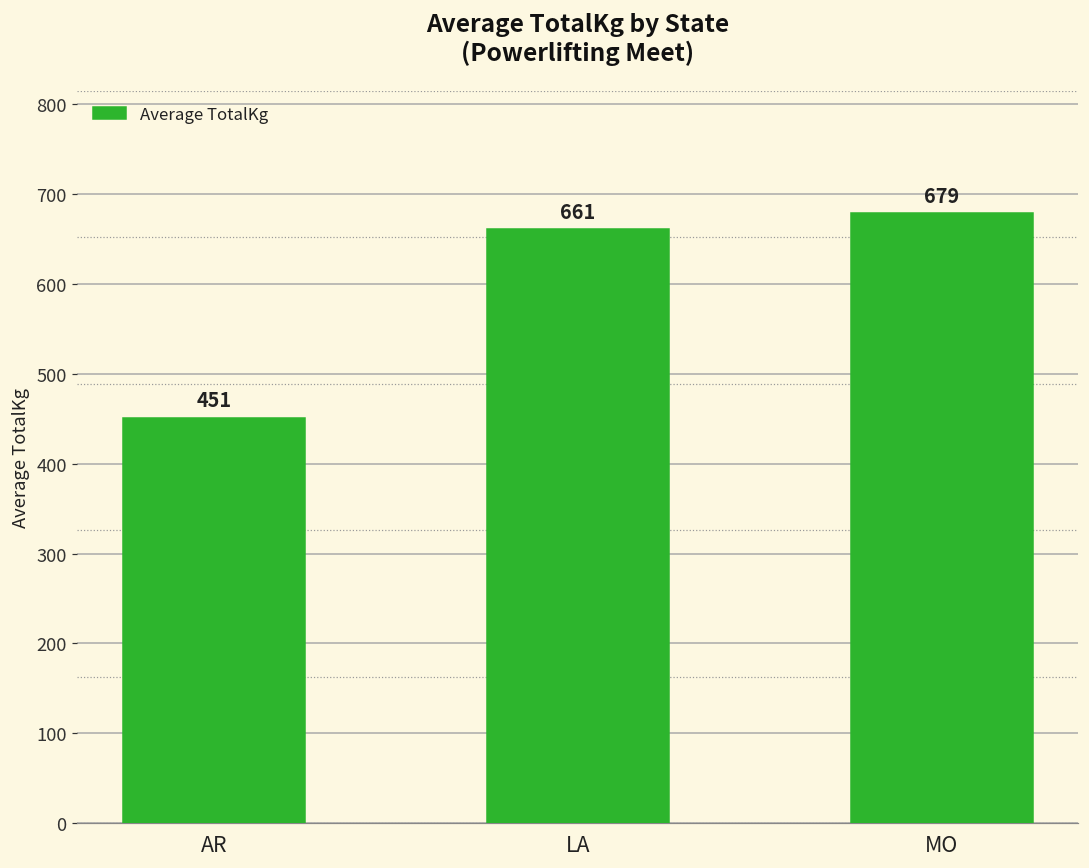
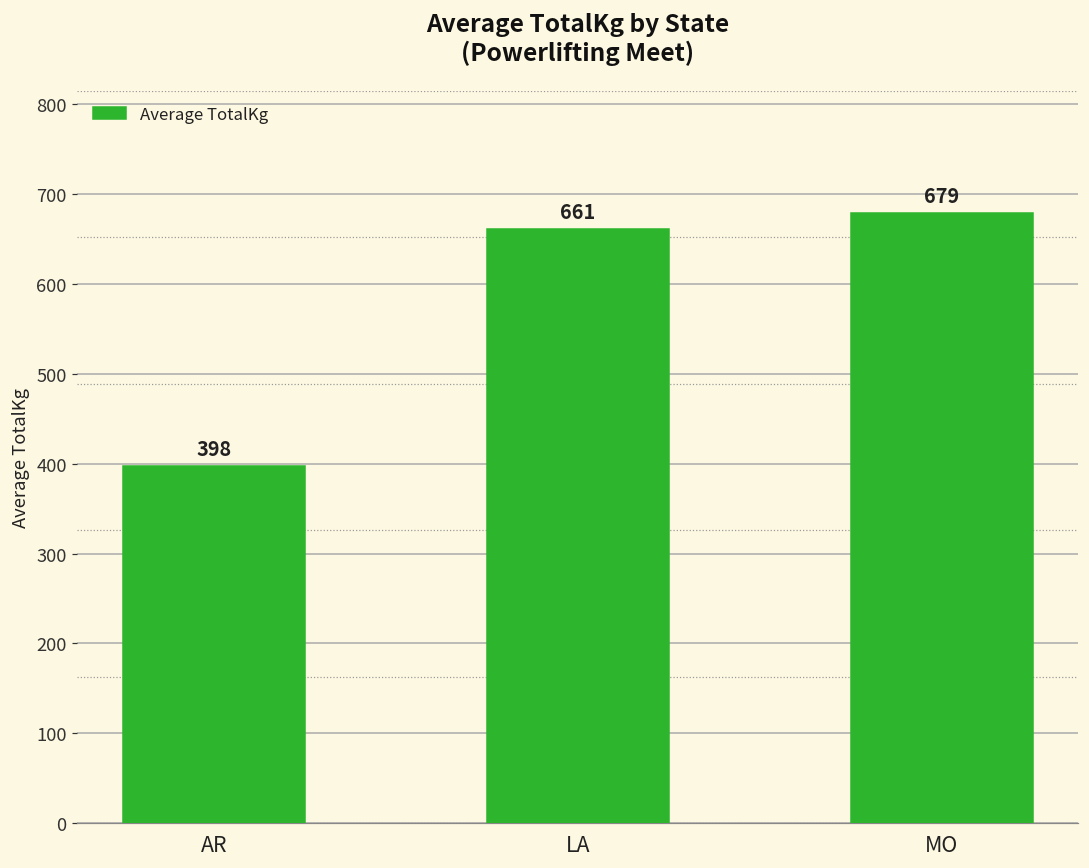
  {
-   "AR": 451,
+   "AR": 398,
    "LA": 661,
    "MO": 679
  }
